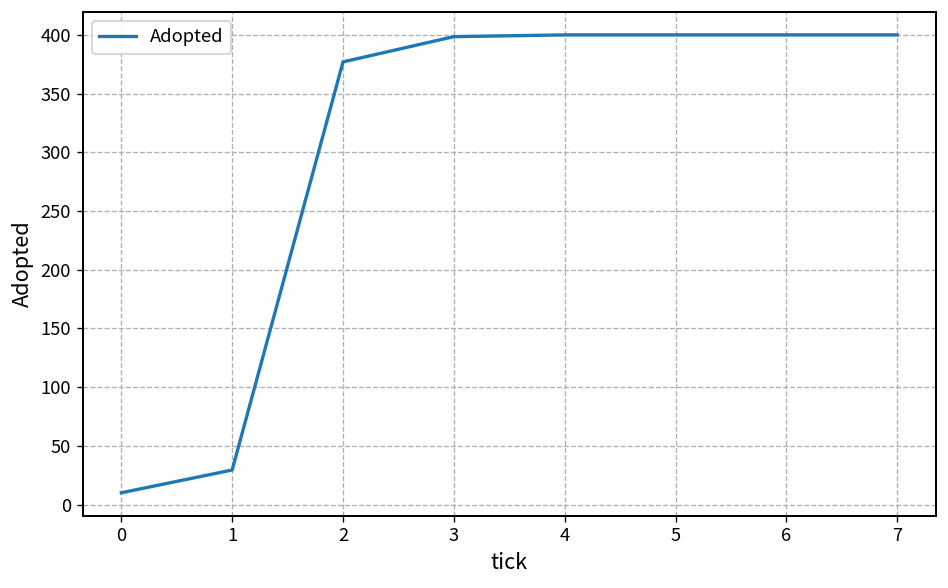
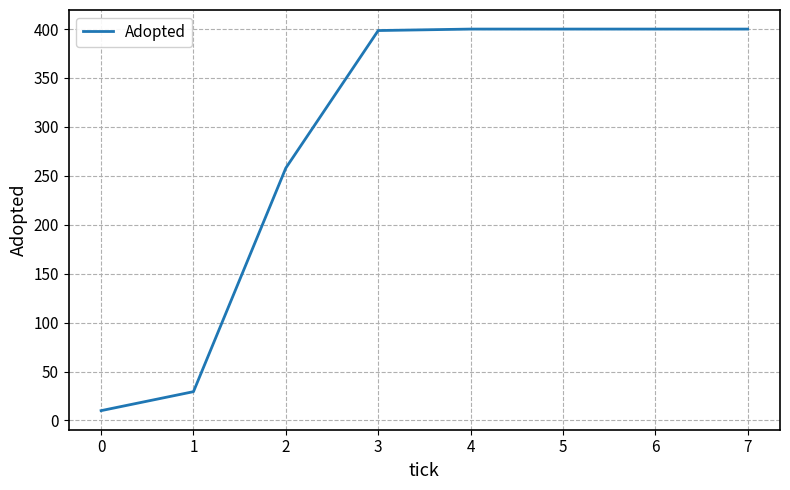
  {
    "0": 10,
    "1": 30,
-   "2": 380,
+   "2": 260,
    "3": 400,
    "4": 400,
    "5": 400,
    "6": 400,
    "7": 400
  }
